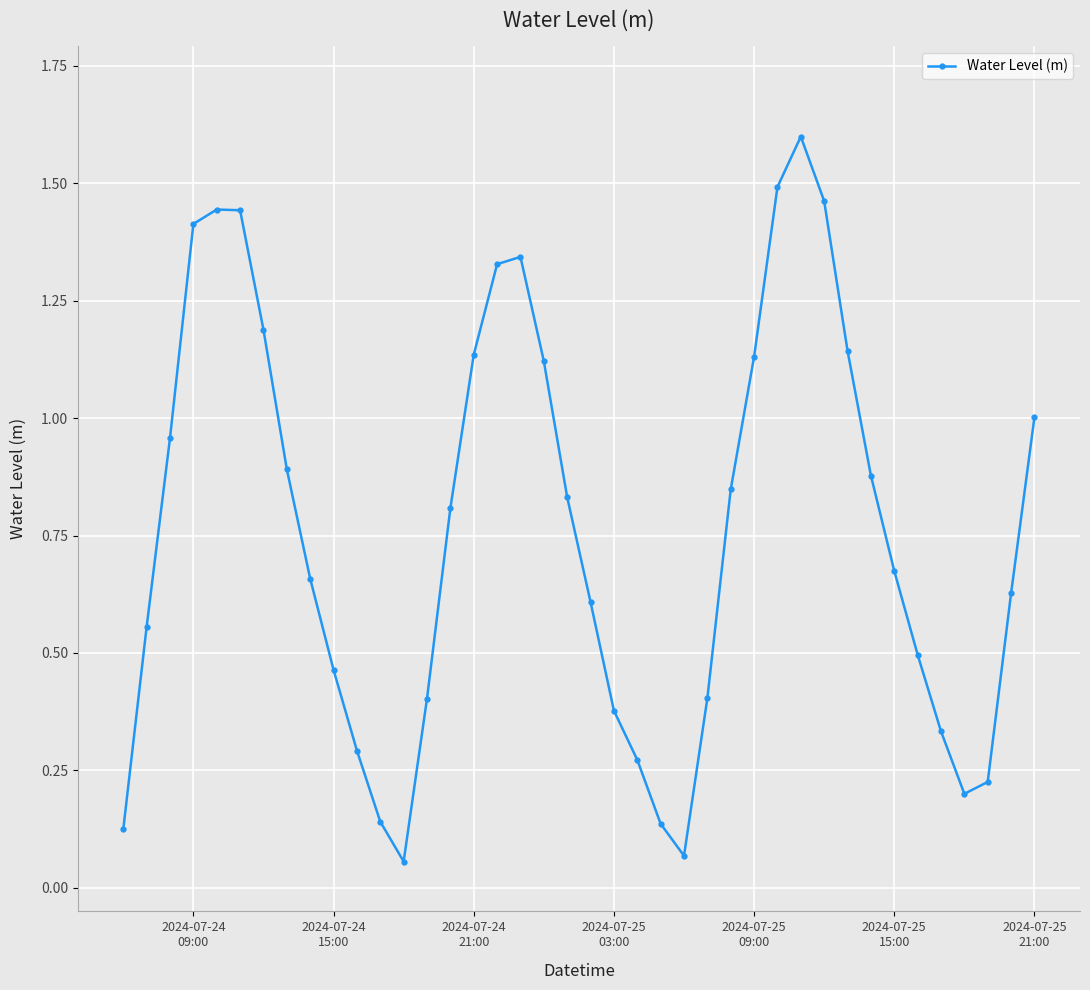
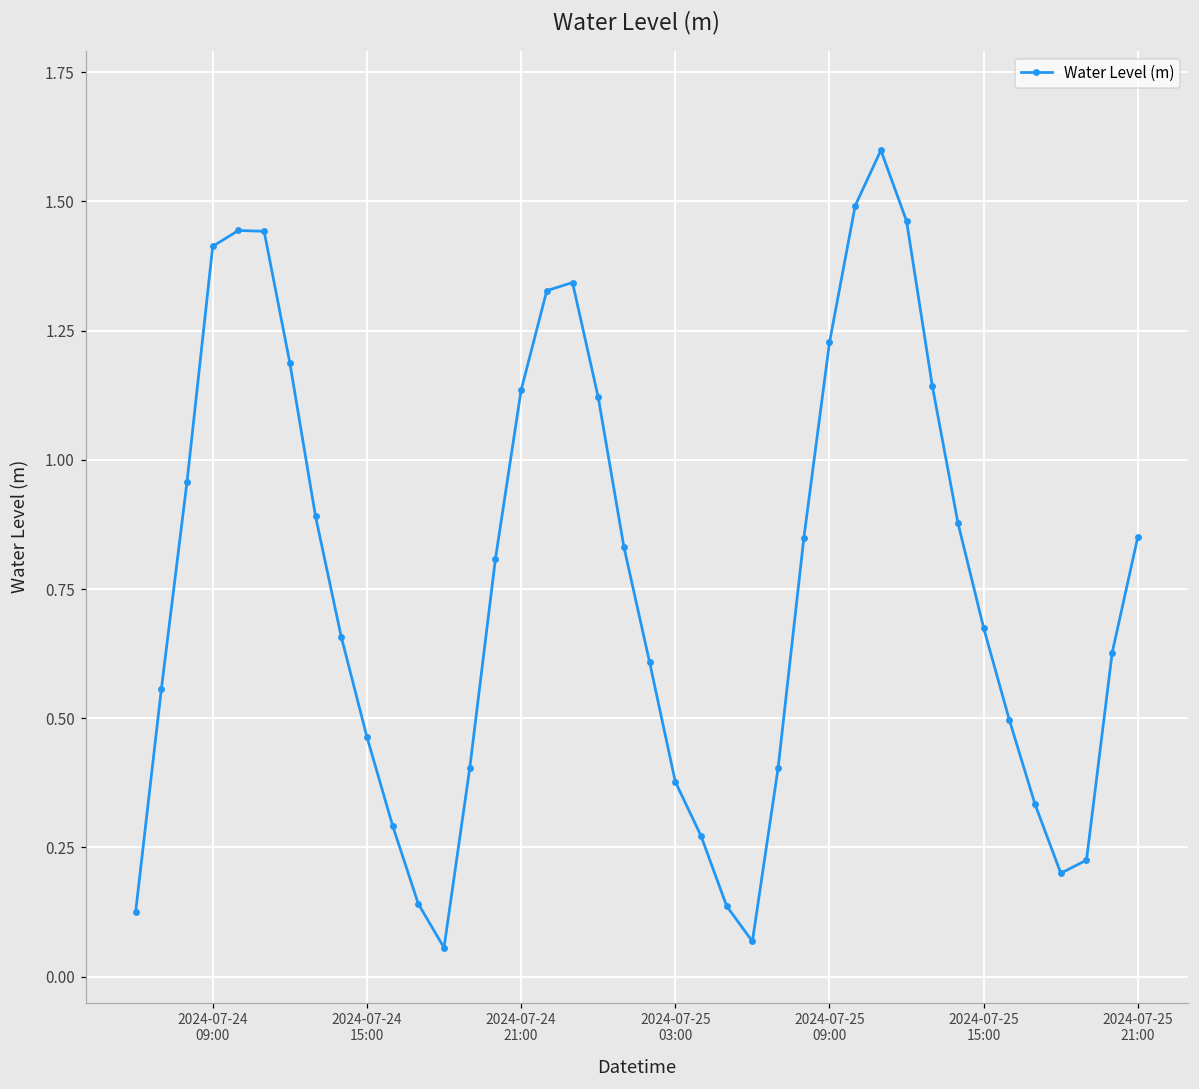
  {
    "2024-07-24 09:00": 1.41,
    "2024-07-24 15:00": 0.46,
    "2024-07-24 21:00": 1.13,
    "2024-07-25 03:00": 0.38,
-   "2024-07-25 09:00": 1.13,
+   "2024-07-25 09:00": 1.23,
    "2024-07-25 15:00": 0.67,
-   "2024-07-25 21:00": 1.00
+   "2024-07-25 21:00": 0.85
  }
